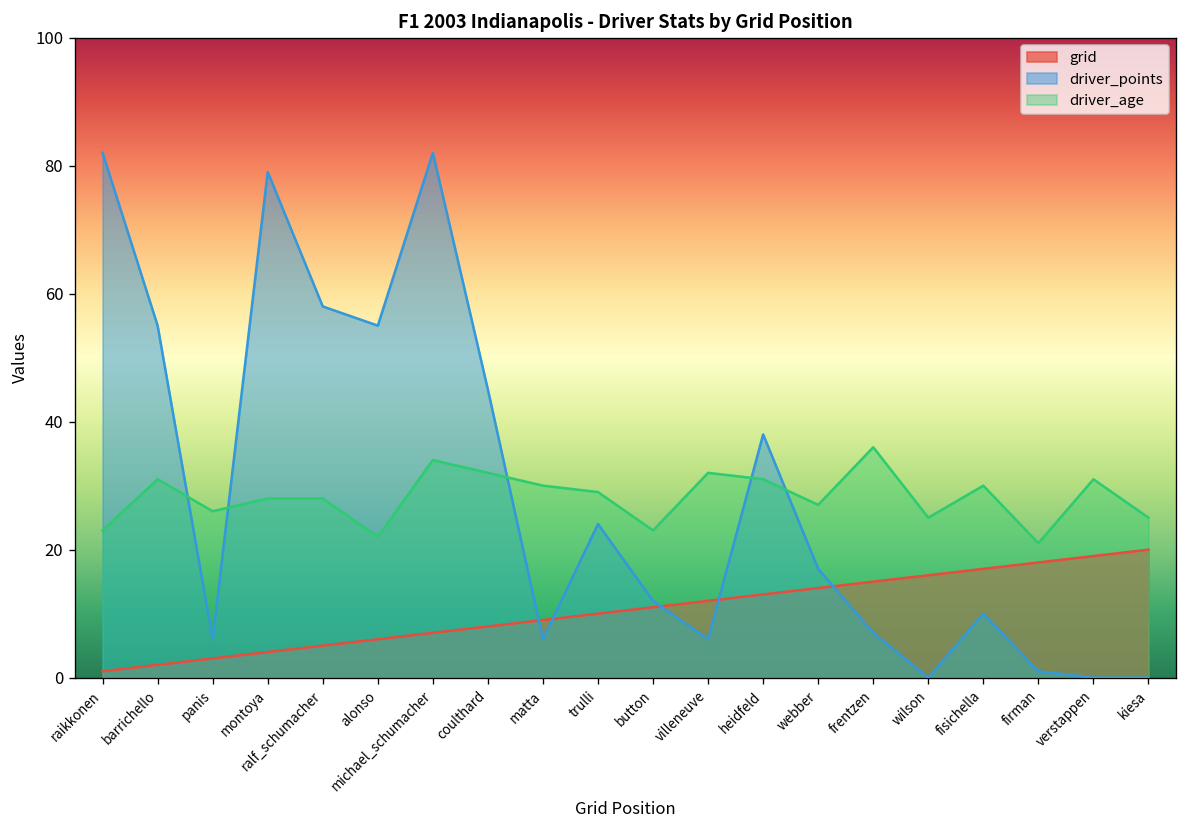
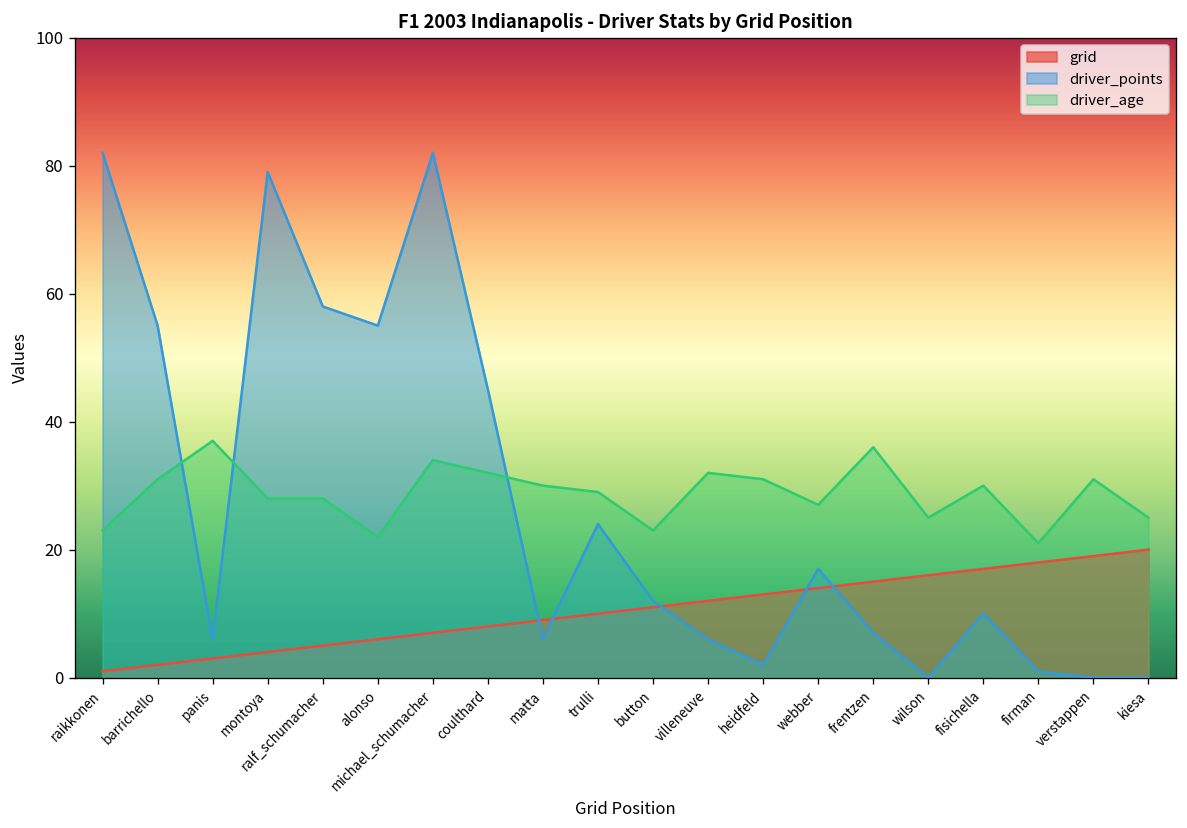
  {
    "grid": {
      "raikkonen": 1,
      "barrichello": 2,
      "panis": 3,
      "montoya": 4,
      "ralf_schumacher": 5,
      "alonso": 6,
      "michael_schumacher": 7,
      "coulthard": 8,
      "matta": 9,
      "trulli": 10,
      "button": 11,
      "villeneuve": 12,
      "heidfeld": 13,
      "webber": 14,
      "frentzen": 15,
      "wilson": 16,
      "fisichella": 17,
      "firman": 18,
      "verstappen": 19,
      "kiesa": 20
    },
    "driver_points": {
      "raikkonen": 82,
      "barrichello": 55,
      "panis": 6,
      "montoya": 79,
      "ralf_schumacher": 58,
      "alonso": 55,
      "michael_schumacher": 82,
      "coulthard": 45,
      "matta": 6,
      "trulli": 24,
      "button": 12,
      "villeneuve": 6,
-     "heidfeld": 38,
+     "heidfeld": 2,
      "webber": 17,
      "frentzen": 7,
      "wilson": 0,
      "fisichella": 10,
      "firman": 1,
      "verstappen": 0,
      "kiesa": 0
    },
    "driver_age": {
      "raikkonen": 23,
      "barrichello": 31,
-     "panis": 26,
+     "panis": 37,
      "montoya": 28,
      "ralf_schumacher": 28,
      "alonso": 22,
      "michael_schumacher": 34,
      "coulthard": 32,
      "matta": 30,
      "trulli": 29,
      "button": 23,
      "villeneuve": 32,
      "heidfeld": 31,
      "webber": 27,
      "frentzen": 36,
      "wilson": 25,
      "fisichella": 30,
      "firman": 21,
      "verstappen": 31,
      "kiesa": 25
    }
  }
